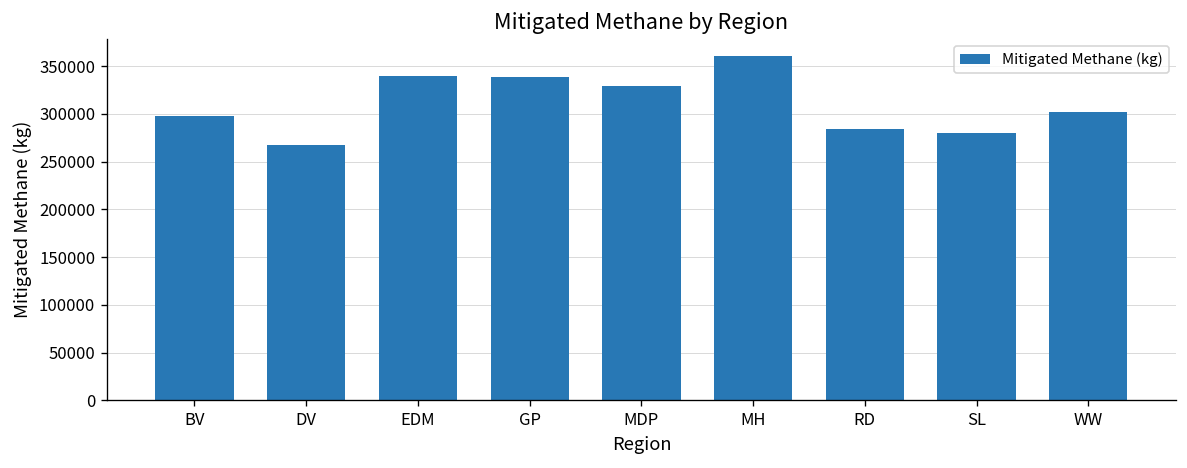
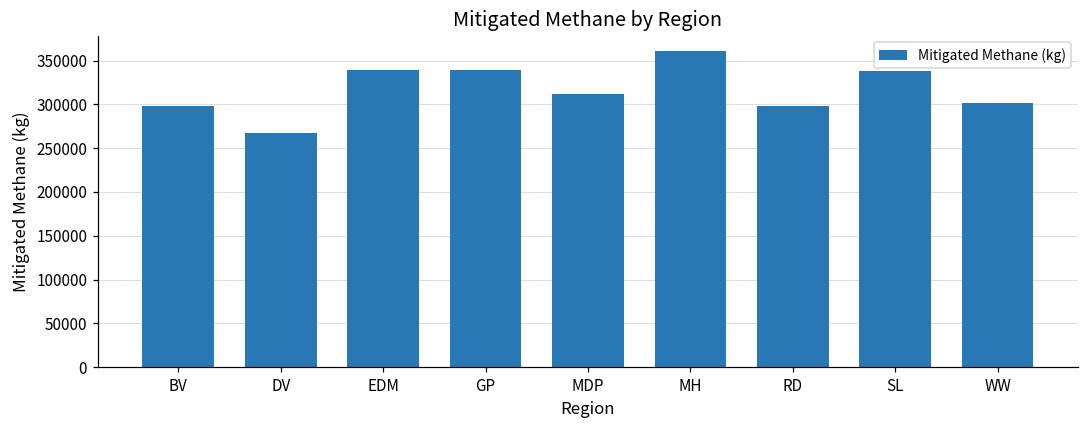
  {
    "BV": 300000,
    "DV": 270000,
    "EDM": 340000,
    "GP": 340000,
-   "MDP": 330000,
+   "MDP": 310000,
    "MH": 360000,
-   "RD": 280000,
-   "SL": 280000,
+   "RD": 300000,
+   "SL": 340000,
    "WW": 300000
  }
